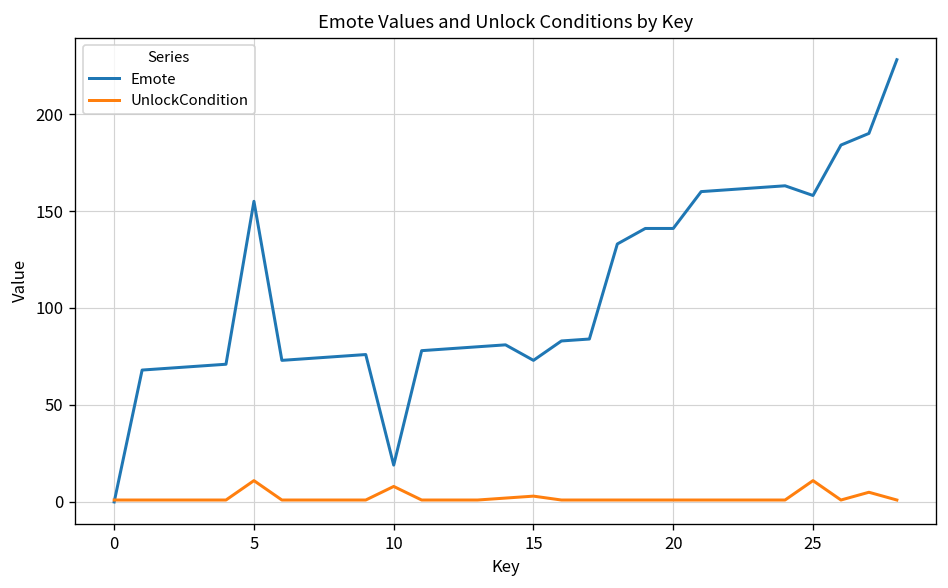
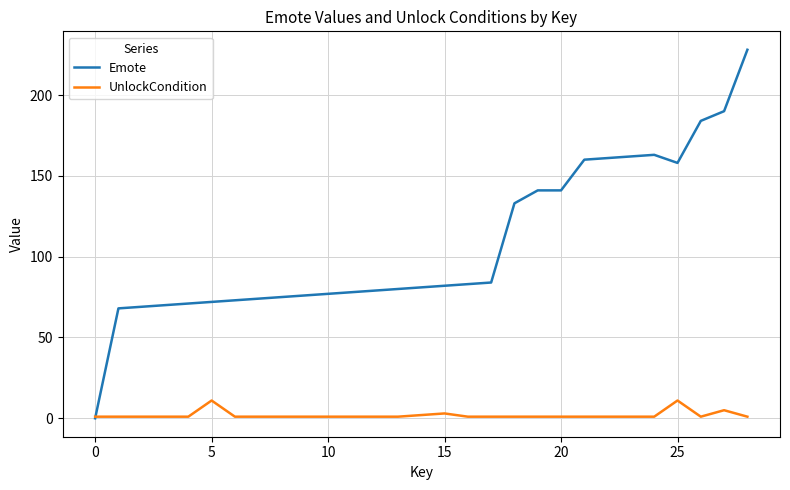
  {
    "Emote": {
-     "5": 155,
-     "10": 19,
-     "15": 73,
+     "5": 72,
+     "10": 77,
+     "15": 82,
      "20": 141,
      "25": 158
    },
    "UnlockCondition": {
      "5": 11,
-     "10": 8,
+     "10": 1,
      "15": 3,
      "20": 1,
      "25": 11
    }
  }
